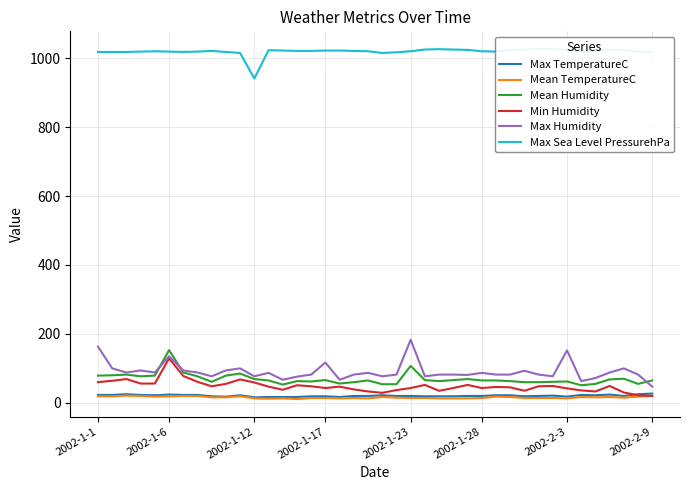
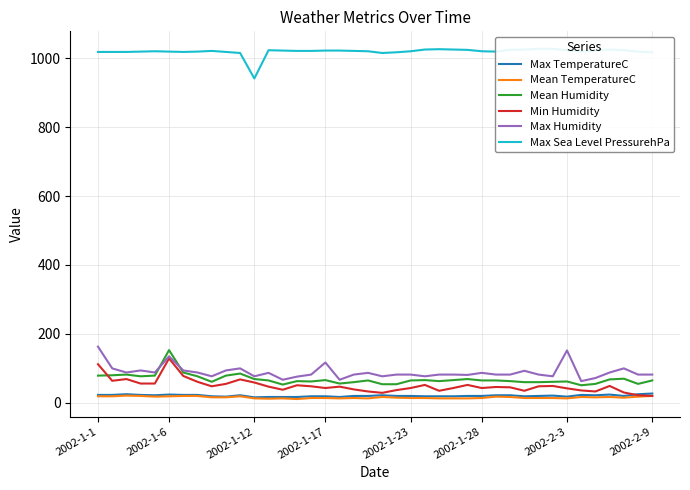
  {
    "Mean Humidity": {
      "2002-1-1": 80,
      "2002-1-6": 150,
      "2002-1-12": 70,
      "2002-1-17": 70,
-     "2002-1-23": 110,
+     "2002-1-23": 70,
      "2002-1-28": 70,
      "2002-2-3": 60,
      "2002-2-9": 70
    },
    "Min Humidity": {
-     "2002-1-1": 60,
+     "2002-1-1": 110,
      "2002-1-12": 60,
      "2002-1-17": 40,
      "2002-1-23": 40,
      "2002-1-28": 40,
      "2002-2-3": 40
    },
    "Max Humidity": {
      "2002-1-1": 160,
      "2002-1-12": 80,
      "2002-1-17": 120,
-     "2002-1-23": 180,
+     "2002-1-23": 80,
      "2002-1-28": 90,
      "2002-2-3": 150,
-     "2002-2-9": 50
+     "2002-2-9": 80
    },
    "Max Sea Level PressurehPa": {
      "2002-1-1": 1020,
      "2002-1-6": 1020,
      "2002-1-12": 940,
      "2002-1-17": 1020,
      "2002-1-23": 1020,
      "2002-1-28": 1020
    }
  }
